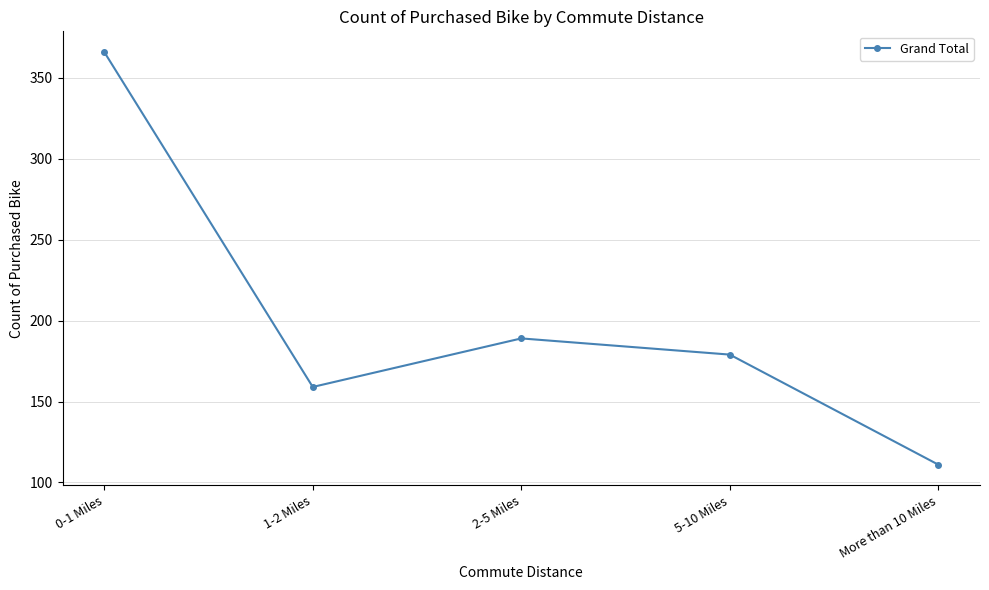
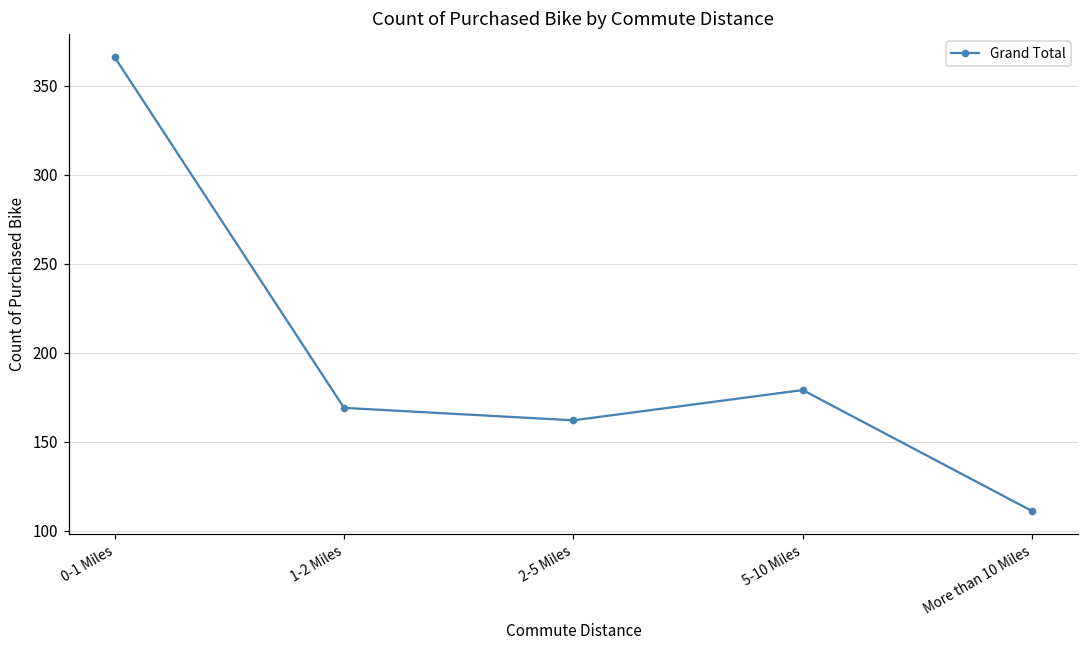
  {
    "0-1 Miles": 366,
-   "1-2 Miles": 159,
-   "2-5 Miles": 189,
+   "1-2 Miles": 169,
+   "2-5 Miles": 162,
    "5-10 Miles": 179,
    "More than 10 Miles": 111
  }
